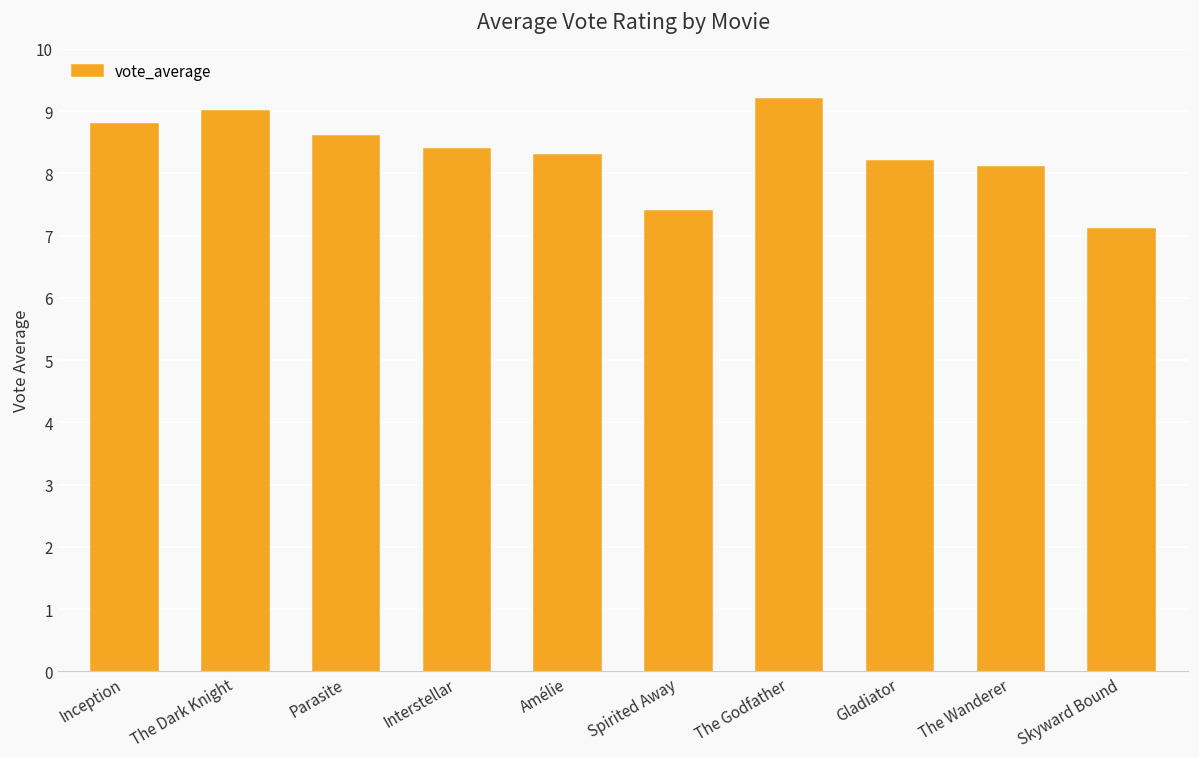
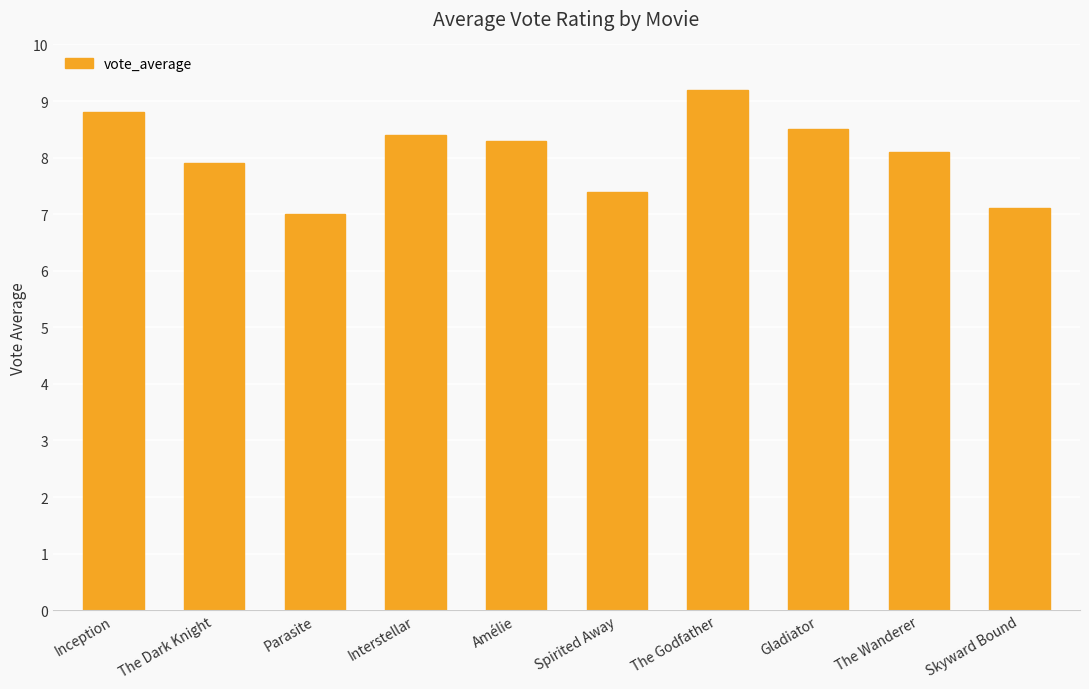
  {
    "Inception": 8.8,
-   "The Dark Knight": 9.0,
-   "Parasite": 8.6,
+   "The Dark Knight": 7.9,
+   "Parasite": 7.0,
    "Interstellar": 8.4,
    "Amélie": 8.3,
    "Spirited Away": 7.4,
    "The Godfather": 9.2,
-   "Gladiator": 8.2,
+   "Gladiator": 8.5,
    "The Wanderer": 8.1,
    "Skyward Bound": 7.1
  }
